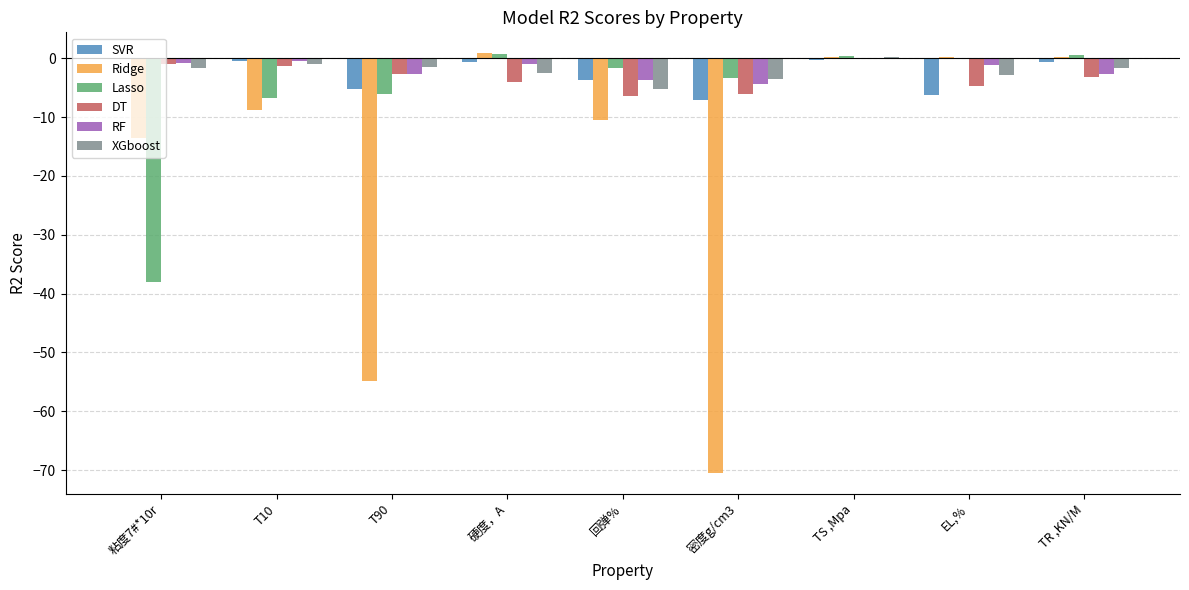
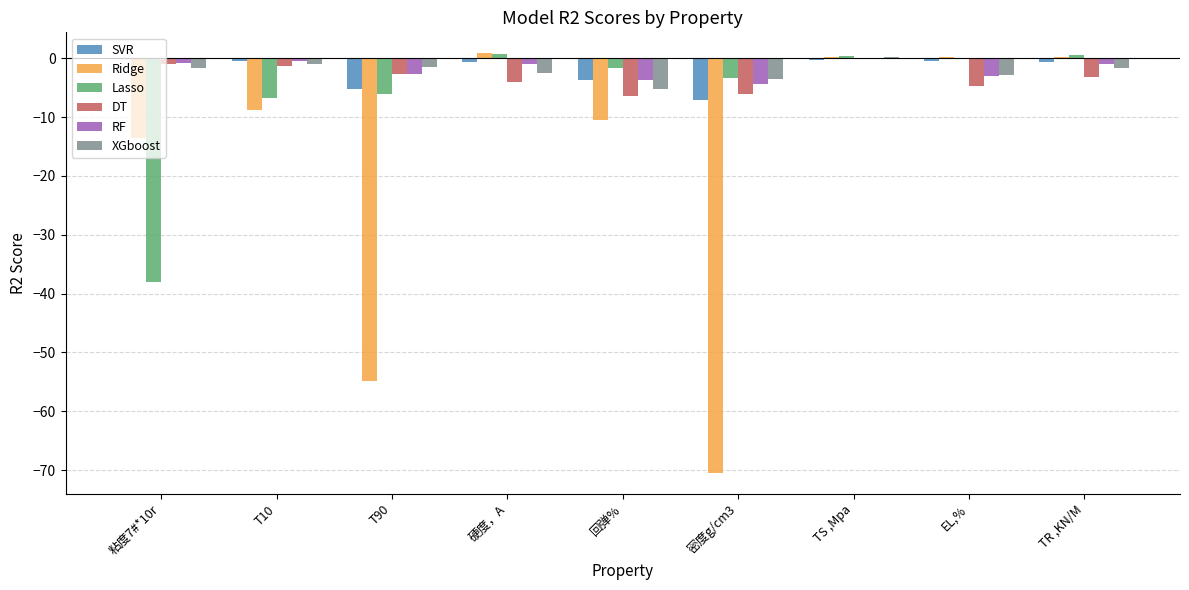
  {
    "SVR": {
      "T10": 0,
      "T90": -5,
      "硬度，A": -1,
      "回弹%": -4,
      "密度g/cm3": -7,
-     "EL,%": -6,
+     "EL,%": 0,
      "TR ,KN/M": -1
    },
    "Ridge": {
      "T10": -9,
      "T90": -55,
      "硬度，A": 1,
      "回弹%": -10,
      "密度g/cm3": -70
    },
    "DT": {
      "粘度7#*10r": -1,
      "T10": -1,
      "T90": -3,
      "硬度，A": -4,
      "回弹%": -6,
      "密度g/cm3": -6,
      "EL,%": -5,
      "TR ,KN/M": -3
    },
    "RF": {
      "粘度7#*10r": -1,
      "T90": -3,
      "硬度，A": -1,
      "回弹%": -4,
      "密度g/cm3": -4,
-     "EL,%": -1,
-     "TR ,KN/M": -3
+     "EL,%": -3,
+     "TR ,KN/M": -1
    }
  }
